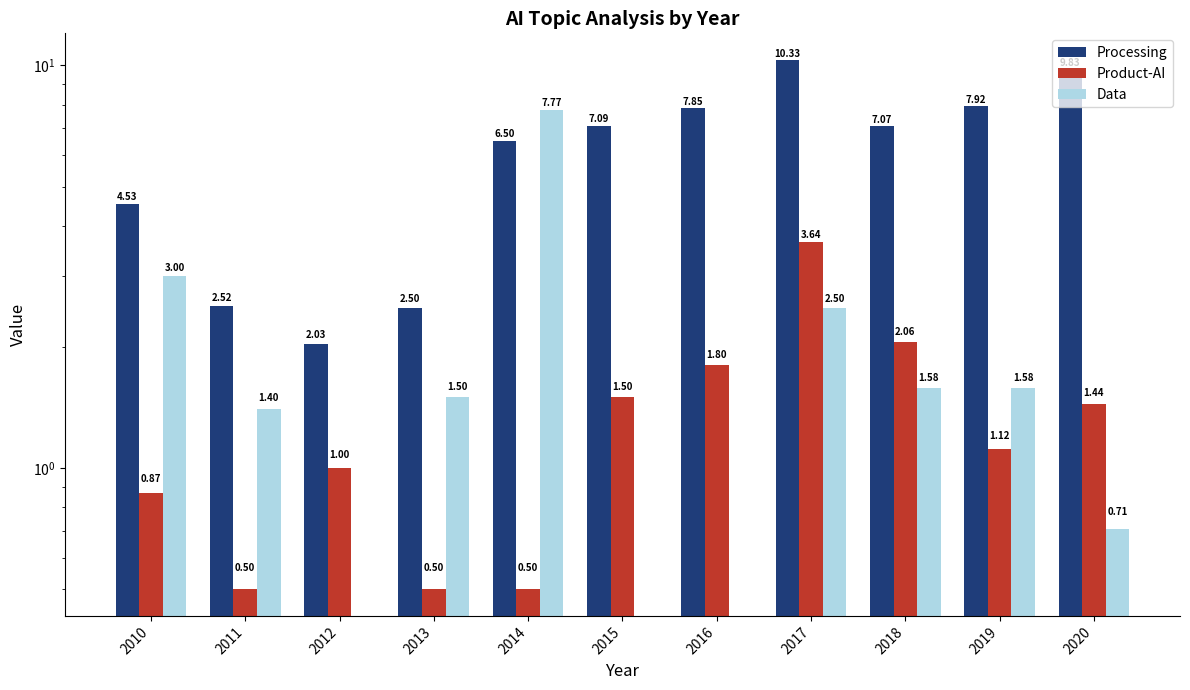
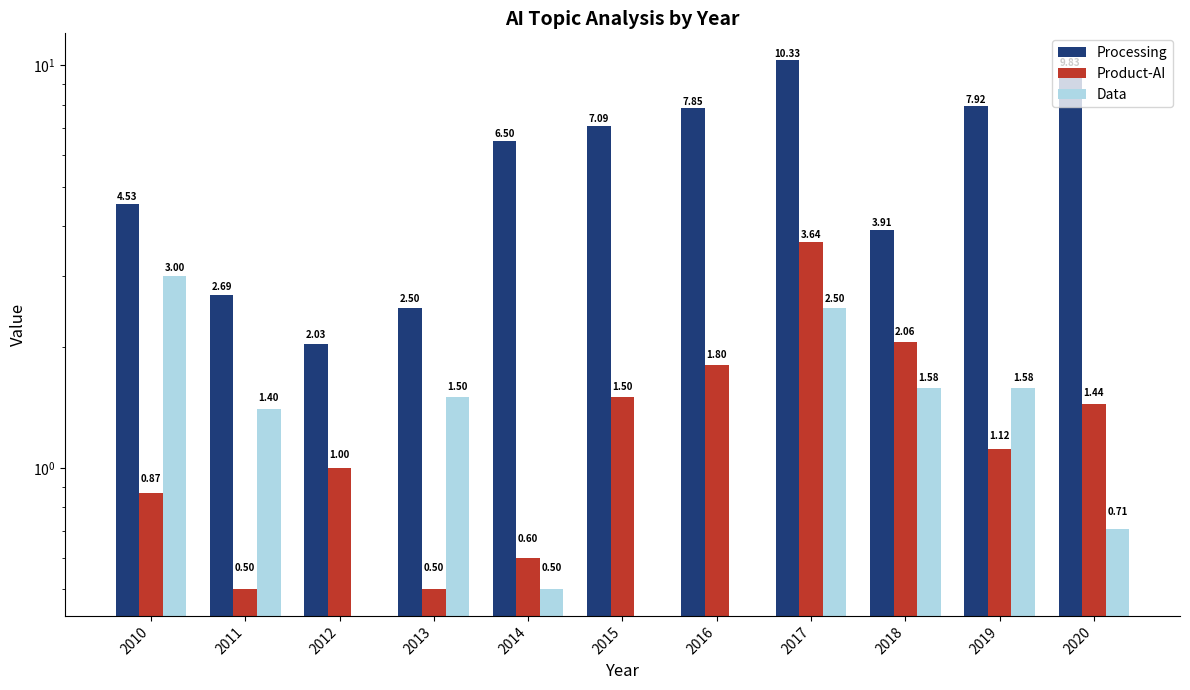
  {
    "Processing": {
      "2010": 4.53,
-     "2011": 2.52,
+     "2011": 2.69,
      "2012": 2.03,
      "2013": 2.50,
      "2014": 6.50,
      "2015": 7.09,
      "2016": 7.85,
      "2017": 10.33,
-     "2018": 7.07,
+     "2018": 3.91,
      "2019": 7.92
    },
    "Product-AI": {
      "2010": 0.87,
      "2011": 0.50,
      "2012": 1.00,
      "2013": 0.50,
-     "2014": 0.50,
+     "2014": 0.60,
      "2015": 1.50,
      "2016": 1.80,
      "2017": 3.64,
      "2018": 2.06,
      "2019": 1.12,
      "2020": 1.44
    },
    "Data": {
      "2010": 3.00,
      "2011": 1.40,
      "2013": 1.50,
-     "2014": 7.77,
+     "2014": 0.50,
      "2017": 2.50,
      "2018": 1.58,
      "2019": 1.58,
      "2020": 0.71
    }
  }
